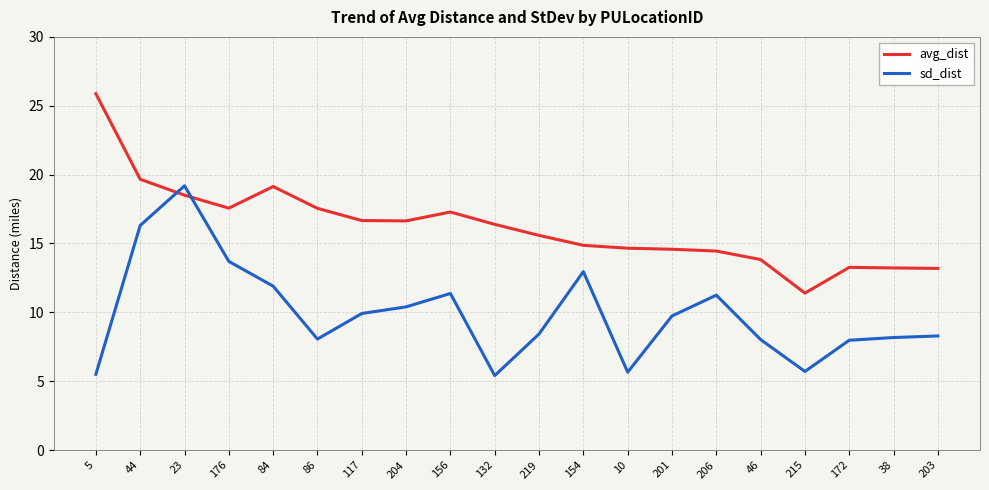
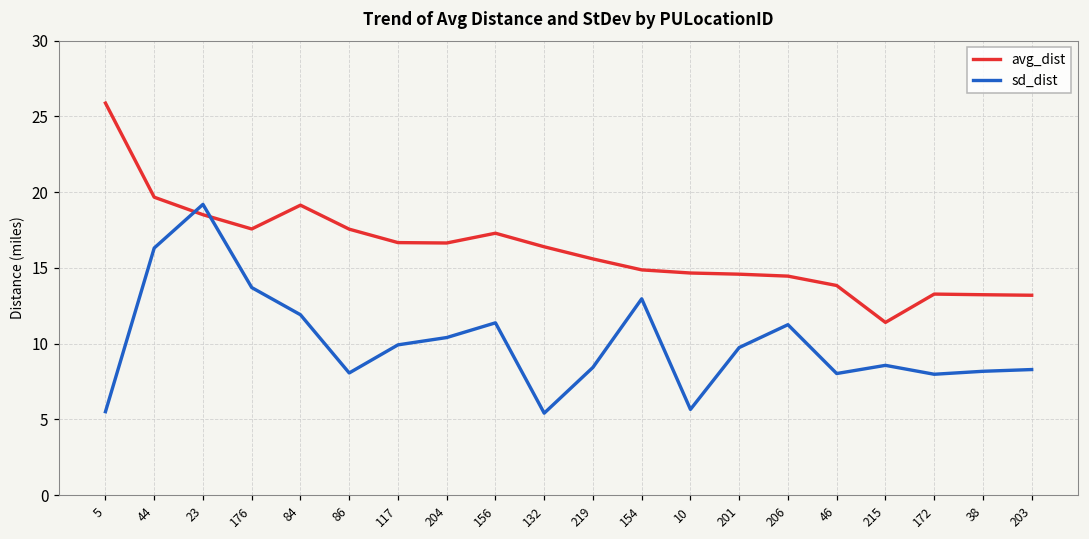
  {
    "avg_dist": {
      "5": 25.9,
      "44": 19.7,
      "23": 18.5,
      "176": 17.6,
      "84": 19.1,
      "86": 17.6,
      "117": 16.7,
      "204": 16.6,
      "156": 17.3,
      "132": 16.4,
      "219": 15.6,
      "154": 14.9,
      "10": 14.7,
      "201": 14.6,
      "206": 14.5,
      "46": 13.8,
      "215": 11.4,
      "172": 13.3,
      "38": 13.2,
      "203": 13.2
    },
    "sd_dist": {
      "5": 5.5,
      "44": 16.3,
      "23": 19.2,
      "176": 13.7,
      "84": 11.9,
      "86": 8.1,
      "117": 9.9,
      "204": 10.4,
      "156": 11.4,
      "132": 5.4,
      "219": 8.4,
      "154": 13.0,
      "10": 5.7,
      "201": 9.7,
      "206": 11.2,
      "46": 8.0,
-     "215": 5.7,
+     "215": 8.6,
      "172": 8.0,
      "38": 8.2,
      "203": 8.3
    }
  }
